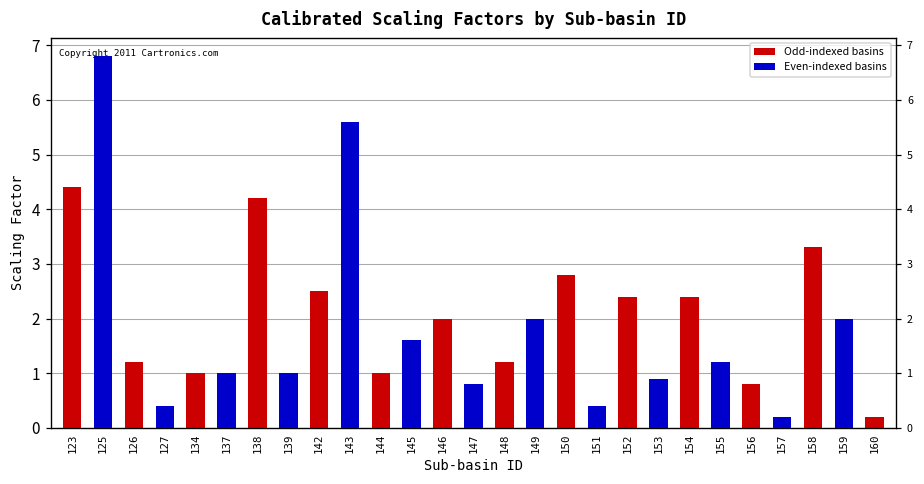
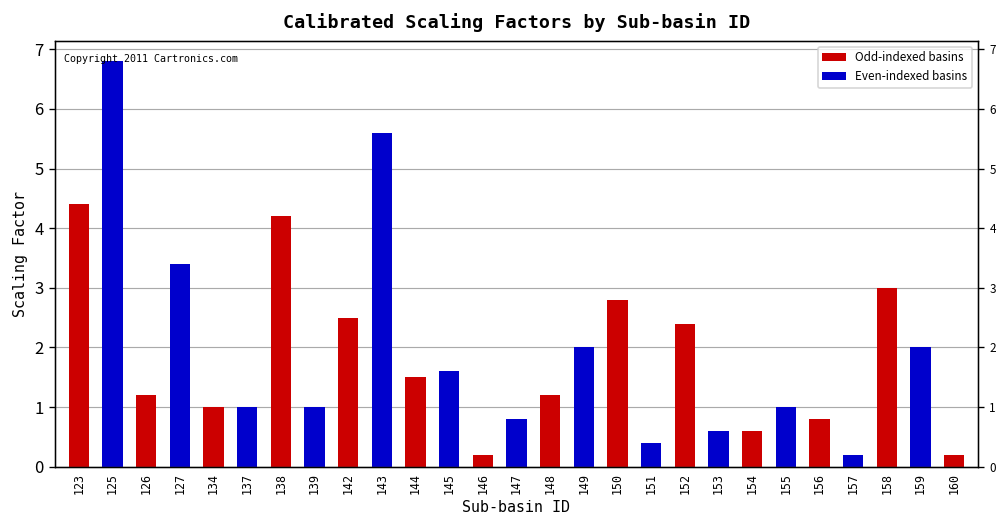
  {
    "123": 4.4,
    "126": 1.2,
-   "127": 0.4,
+   "127": 3.4,
    "134": 1.0,
    "137": 1.0,
    "138": 4.2,
    "139": 1.0,
    "142": 2.5,
    "143": 5.6,
-   "144": 1.0,
+   "144": 1.5,
    "145": 1.6,
-   "146": 2.0,
+   "146": 0.2,
    "147": 0.8,
    "148": 1.2,
    "149": 2.0,
    "150": 2.8,
    "151": 0.4,
    "152": 2.4,
-   "153": 0.9,
-   "154": 2.4,
-   "155": 1.2,
+   "153": 0.6,
+   "154": 0.6,
+   "155": 1.0,
    "156": 0.8,
    "157": 0.2,
-   "158": 3.3,
+   "158": 3.0,
    "159": 2.0,
    "160": 0.2
  }
